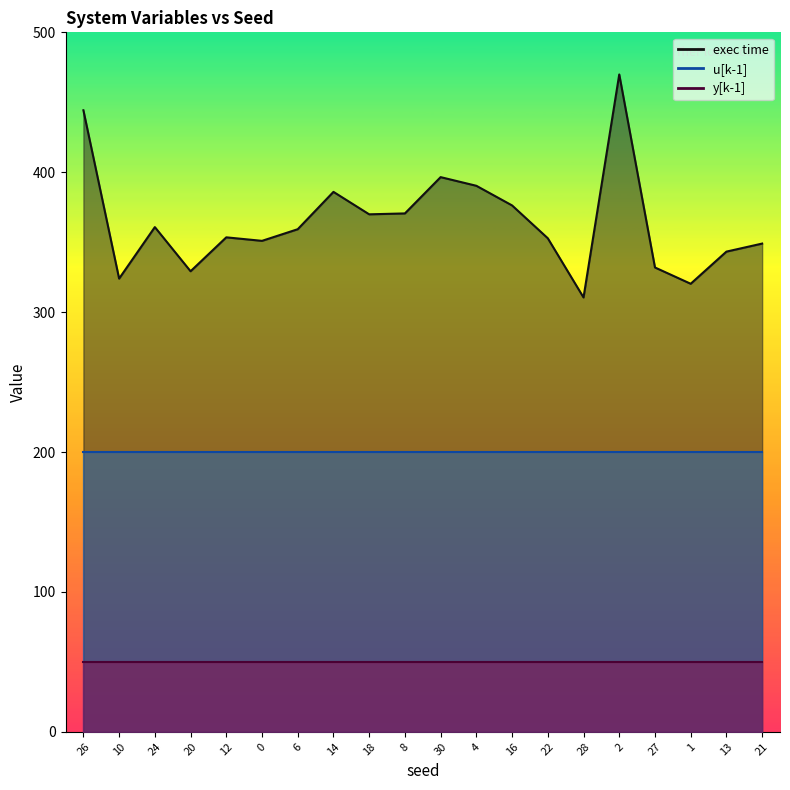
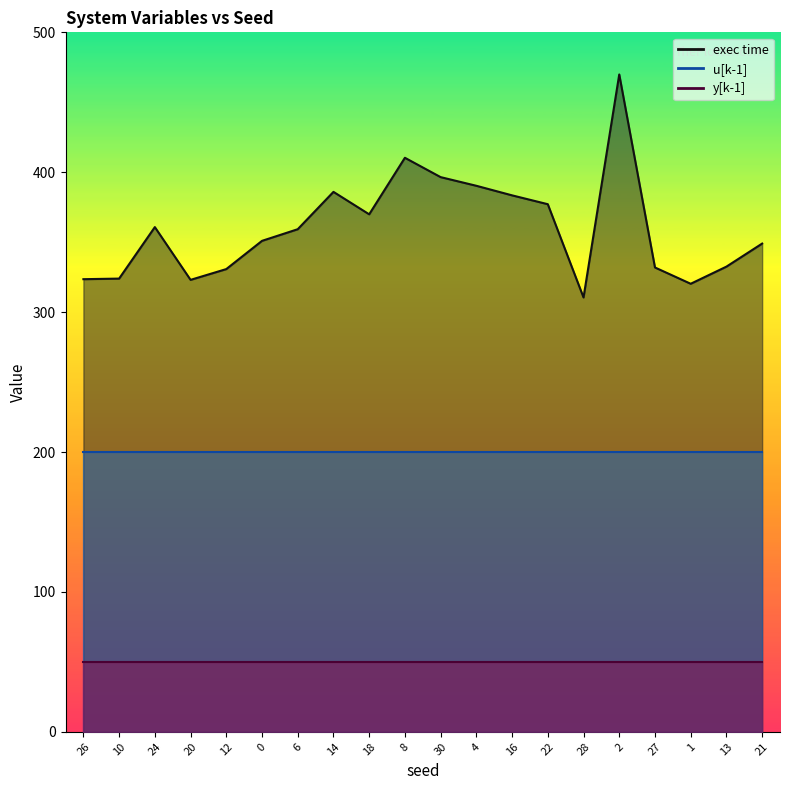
  {
    "exec time": {
-     "26": 444,
+     "26": 324,
      "10": 324,
      "24": 361,
-     "20": 329,
-     "12": 353,
+     "20": 323,
+     "12": 331,
      "0": 351,
      "6": 359,
      "14": 386,
      "18": 370,
-     "8": 371,
+     "8": 410,
      "30": 396,
      "4": 390,
-     "16": 376,
-     "22": 353,
+     "16": 383,
+     "22": 377,
      "28": 310,
      "2": 470,
      "27": 332,
      "1": 320,
-     "13": 343,
+     "13": 333,
      "21": 349
    }
  }
